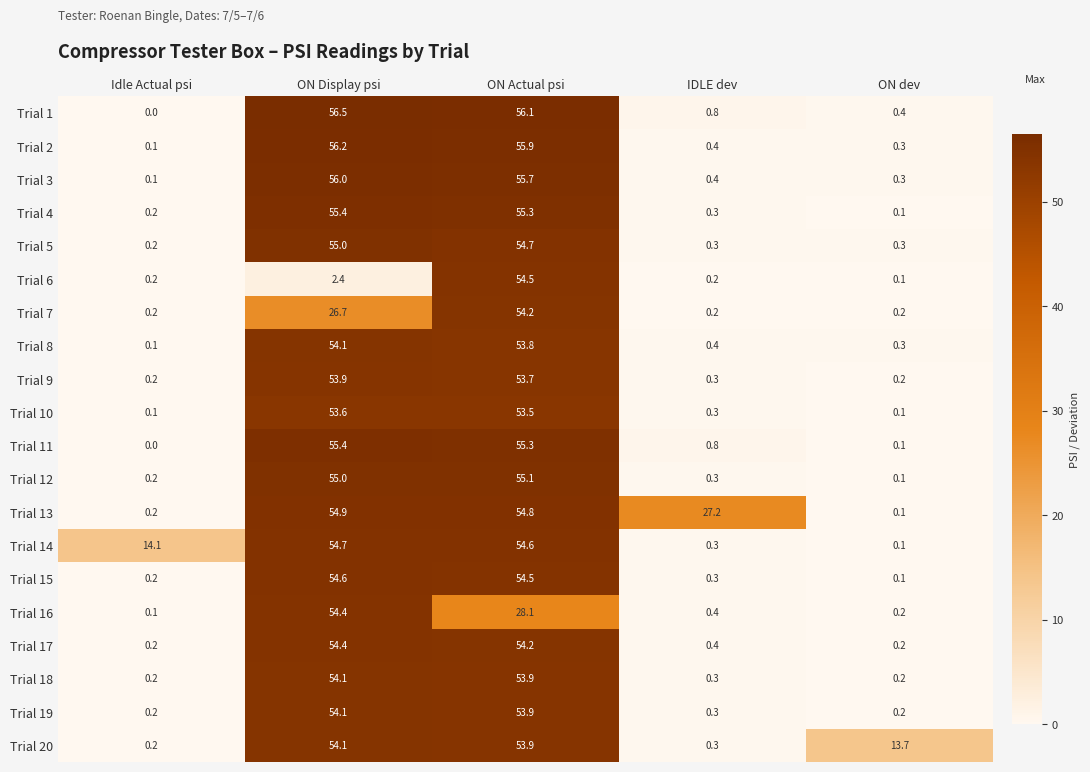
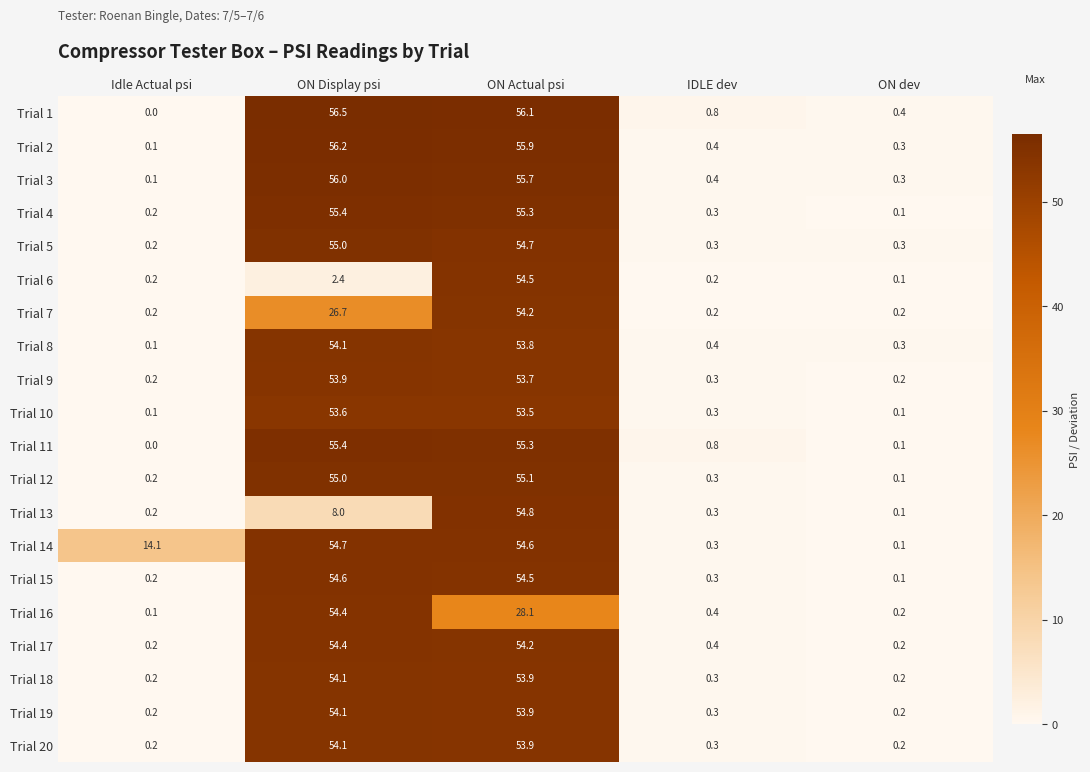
  {
    "Trial 1": {
      "Idle Actual psi": 0.0,
      "ON Display psi": 56.5,
      "ON Actual psi": 56.1,
      "IDLE dev": 0.8,
      "ON dev": 0.4
    },
    "Trial 2": {
      "Idle Actual psi": 0.1,
      "ON Display psi": 56.2,
      "ON Actual psi": 55.9,
      "IDLE dev": 0.4,
      "ON dev": 0.3
    },
    "Trial 3": {
      "Idle Actual psi": 0.1,
      "ON Display psi": 56.0,
      "ON Actual psi": 55.7,
      "IDLE dev": 0.4,
      "ON dev": 0.3
    },
    "Trial 4": {
      "Idle Actual psi": 0.2,
      "ON Display psi": 55.4,
      "ON Actual psi": 55.3,
      "IDLE dev": 0.3,
      "ON dev": 0.1
    },
    "Trial 5": {
      "Idle Actual psi": 0.2,
      "ON Display psi": 55.0,
      "ON Actual psi": 54.7,
      "IDLE dev": 0.3,
      "ON dev": 0.3
    },
    "Trial 6": {
      "Idle Actual psi": 0.2,
      "ON Display psi": 2.4,
      "ON Actual psi": 54.5,
      "IDLE dev": 0.2,
      "ON dev": 0.1
    },
    "Trial 7": {
      "Idle Actual psi": 0.2,
      "ON Display psi": 26.7,
      "ON Actual psi": 54.2,
      "IDLE dev": 0.2,
      "ON dev": 0.2
    },
    "Trial 8": {
      "Idle Actual psi": 0.1,
      "ON Display psi": 54.1,
      "ON Actual psi": 53.8,
      "IDLE dev": 0.4,
      "ON dev": 0.3
    },
    "Trial 9": {
      "Idle Actual psi": 0.2,
      "ON Display psi": 53.9,
      "ON Actual psi": 53.7,
      "IDLE dev": 0.3,
      "ON dev": 0.2
    },
    "Trial 10": {
      "Idle Actual psi": 0.1,
      "ON Display psi": 53.6,
      "ON Actual psi": 53.5,
      "IDLE dev": 0.3,
      "ON dev": 0.1
    },
    "Trial 11": {
      "Idle Actual psi": 0.0,
      "ON Display psi": 55.4,
      "ON Actual psi": 55.3,
      "IDLE dev": 0.8,
      "ON dev": 0.1
    },
    "Trial 12": {
      "Idle Actual psi": 0.2,
      "ON Display psi": 55.0,
      "ON Actual psi": 55.1,
      "IDLE dev": 0.3,
      "ON dev": 0.1
    },
    "Trial 13": {
      "Idle Actual psi": 0.2,
-     "ON Display psi": 54.9,
+     "ON Display psi": 8.0,
      "ON Actual psi": 54.8,
-     "IDLE dev": 27.2,
+     "IDLE dev": 0.3,
      "ON dev": 0.1
    },
    "Trial 14": {
      "Idle Actual psi": 14.1,
      "ON Display psi": 54.7,
      "ON Actual psi": 54.6,
      "IDLE dev": 0.3,
      "ON dev": 0.1
    },
    "Trial 15": {
      "Idle Actual psi": 0.2,
      "ON Display psi": 54.6,
      "ON Actual psi": 54.5,
      "IDLE dev": 0.3,
      "ON dev": 0.1
    },
    "Trial 16": {
      "Idle Actual psi": 0.1,
      "ON Display psi": 54.4,
      "ON Actual psi": 28.1,
      "IDLE dev": 0.4,
      "ON dev": 0.2
    },
    "Trial 17": {
      "Idle Actual psi": 0.2,
      "ON Display psi": 54.4,
      "ON Actual psi": 54.2,
      "IDLE dev": 0.4,
      "ON dev": 0.2
    },
    "Trial 18": {
      "Idle Actual psi": 0.2,
      "ON Display psi": 54.1,
      "ON Actual psi": 53.9,
      "IDLE dev": 0.3,
      "ON dev": 0.2
    },
    "Trial 19": {
      "Idle Actual psi": 0.2,
      "ON Display psi": 54.1,
      "ON Actual psi": 53.9,
      "IDLE dev": 0.3,
      "ON dev": 0.2
    },
    "Trial 20": {
      "Idle Actual psi": 0.2,
      "ON Display psi": 54.1,
      "ON Actual psi": 53.9,
      "IDLE dev": 0.3,
-     "ON dev": 13.7
+     "ON dev": 0.2
    }
  }
